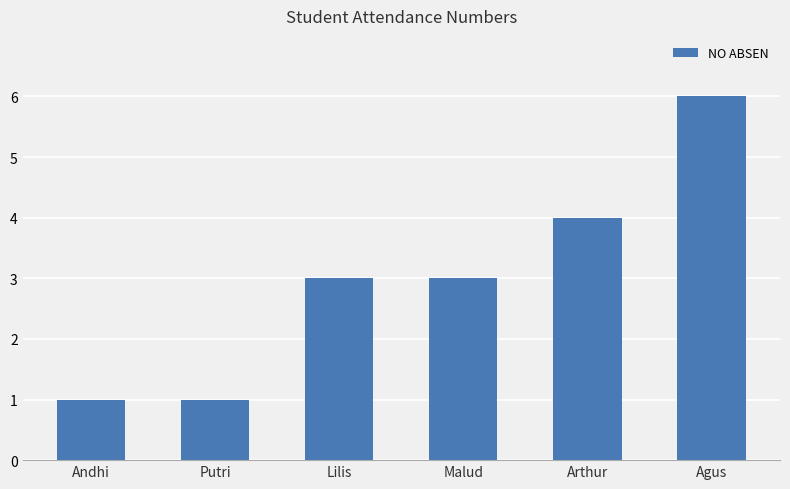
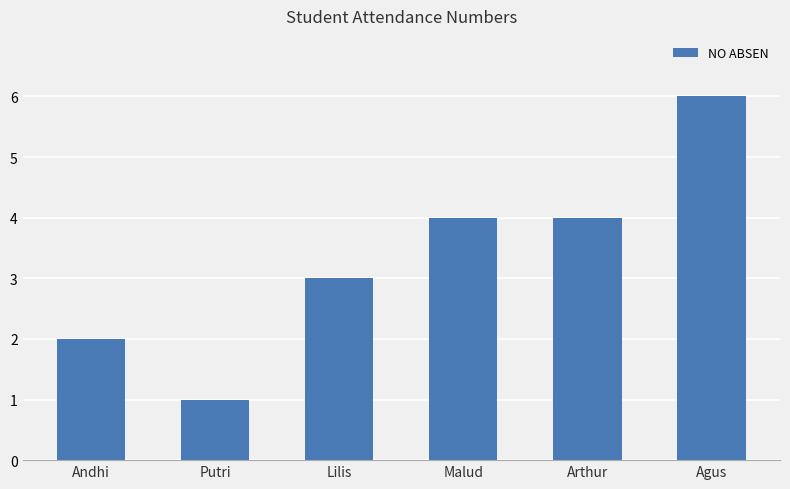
  {
-   "Andhi": 1,
+   "Andhi": 2,
    "Putri": 1,
    "Lilis": 3,
-   "Malud": 3,
+   "Malud": 4,
    "Arthur": 4,
    "Agus": 6
  }
